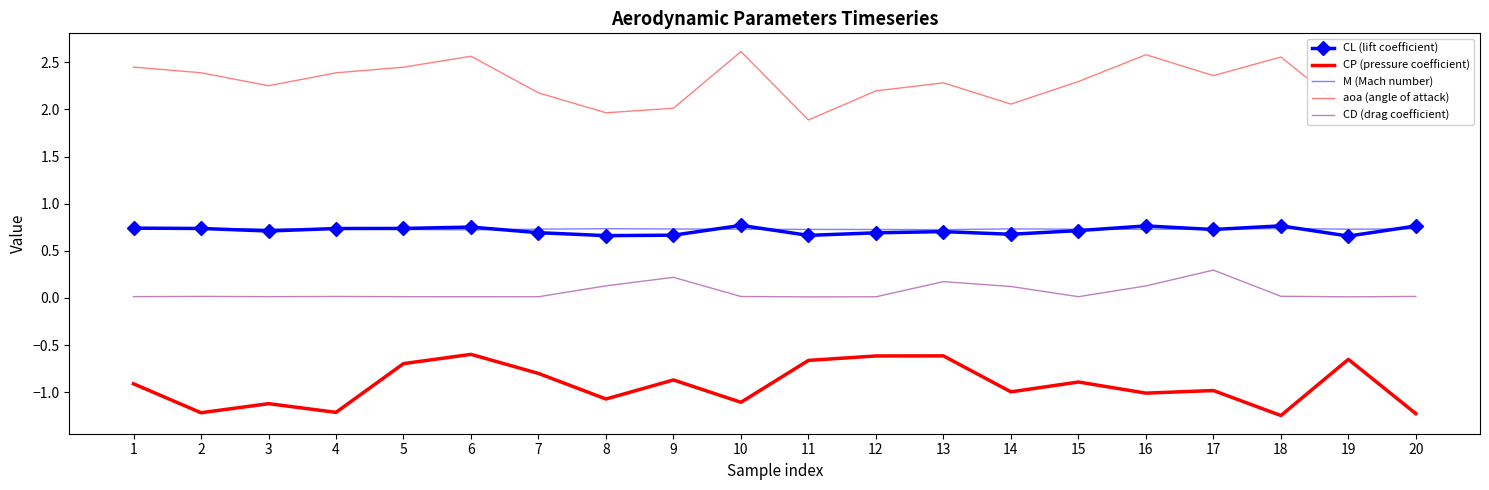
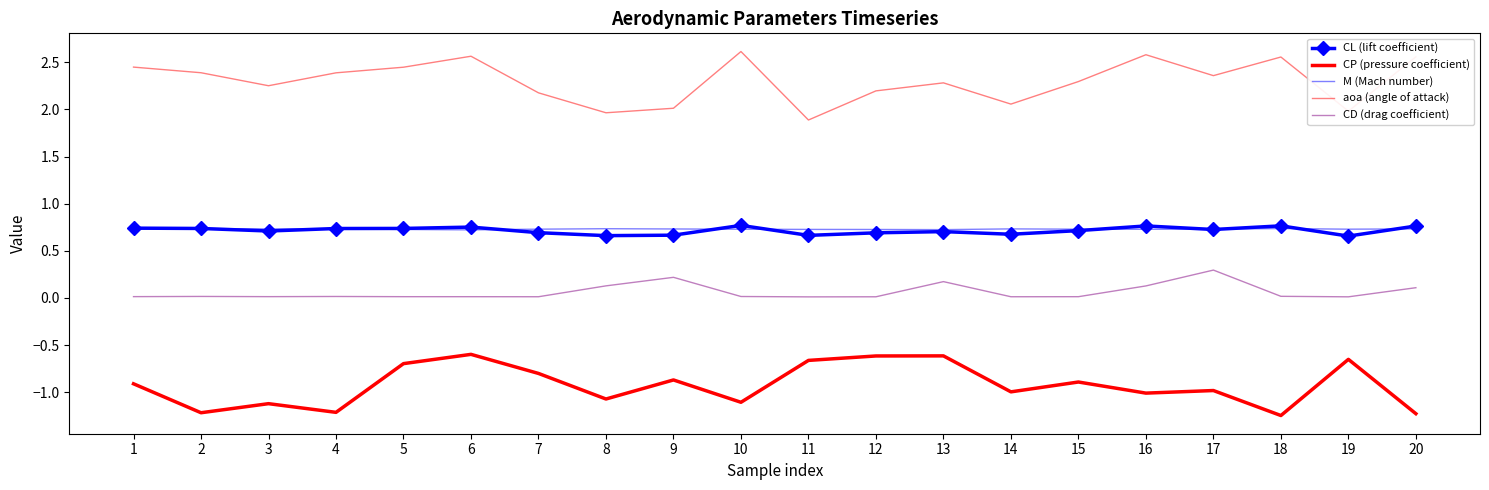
  {
    "CD (drag coefficient)": {
      "1": 0.0,
      "2": 0.0,
      "3": 0.0,
      "4": 0.0,
      "5": 0.0,
      "6": 0.0,
      "7": 0.0,
      "8": 0.1,
      "9": 0.2,
      "10": 0.0,
      "11": 0.0,
      "12": 0.0,
      "13": 0.2,
-     "14": 0.1,
+     "14": 0.0,
      "15": 0.0,
      "16": 0.1,
      "17": 0.3,
      "18": 0.0,
      "19": 0.0,
-     "20": 0.0
+     "20": 0.1
    }
  }
